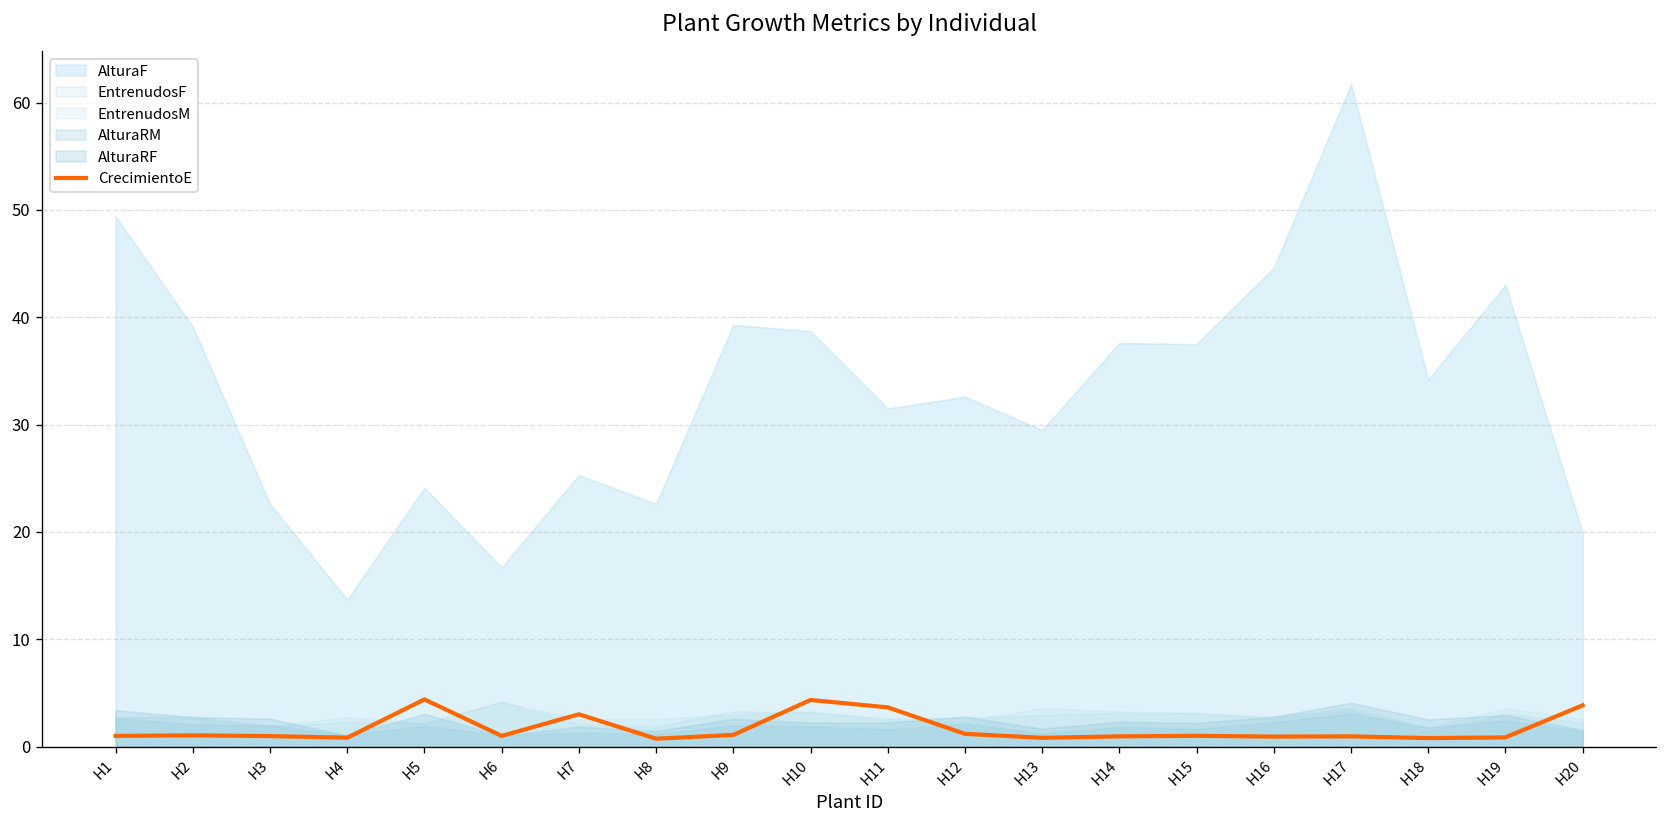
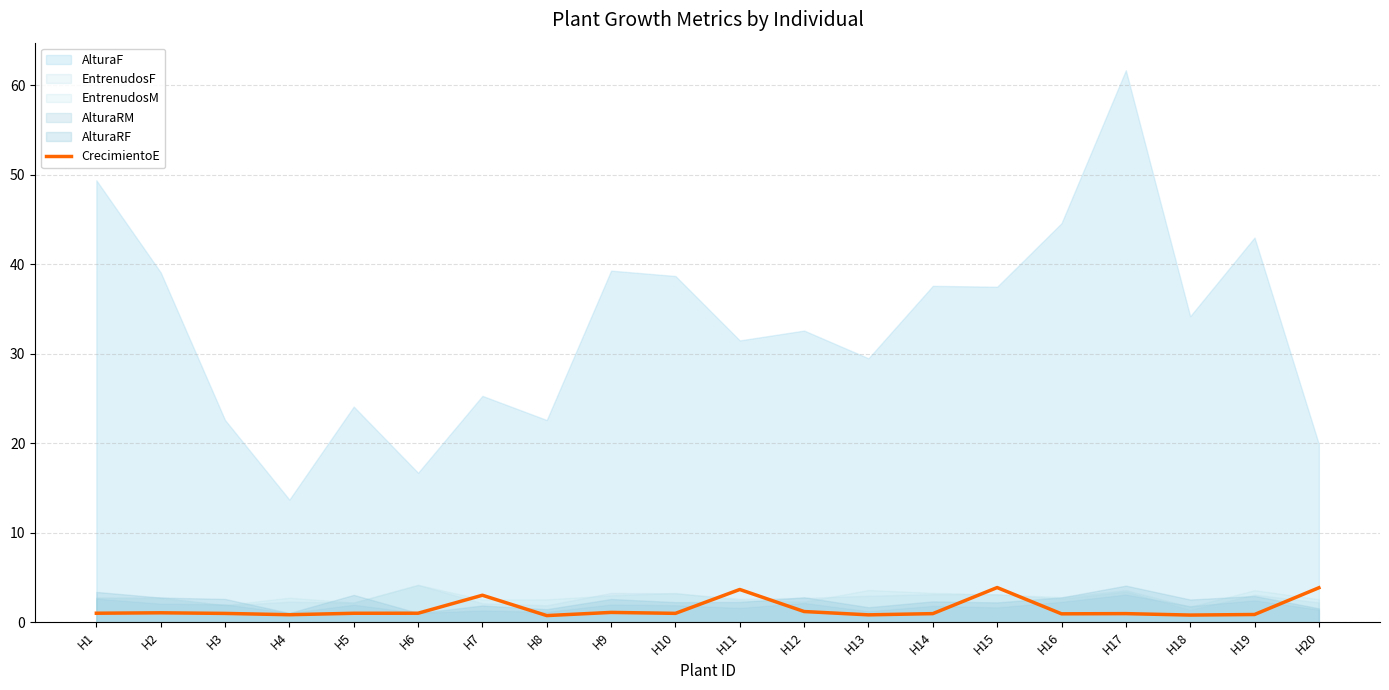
  {
    "CrecimientoE": {
      "H1": 1,
      "H2": 1,
      "H3": 1,
-     "H5": 4,
+     "H5": 1,
      "H7": 3,
      "H8": 1,
      "H9": 1,
-     "H10": 4,
+     "H10": 1,
      "H11": 4,
      "H12": 1,
      "H13": 1,
      "H14": 1,
-     "H15": 1,
+     "H15": 4,
      "H16": 1,
      "H17": 1,
      "H18": 1,
      "H19": 1,
      "H20": 4
    }
  }
